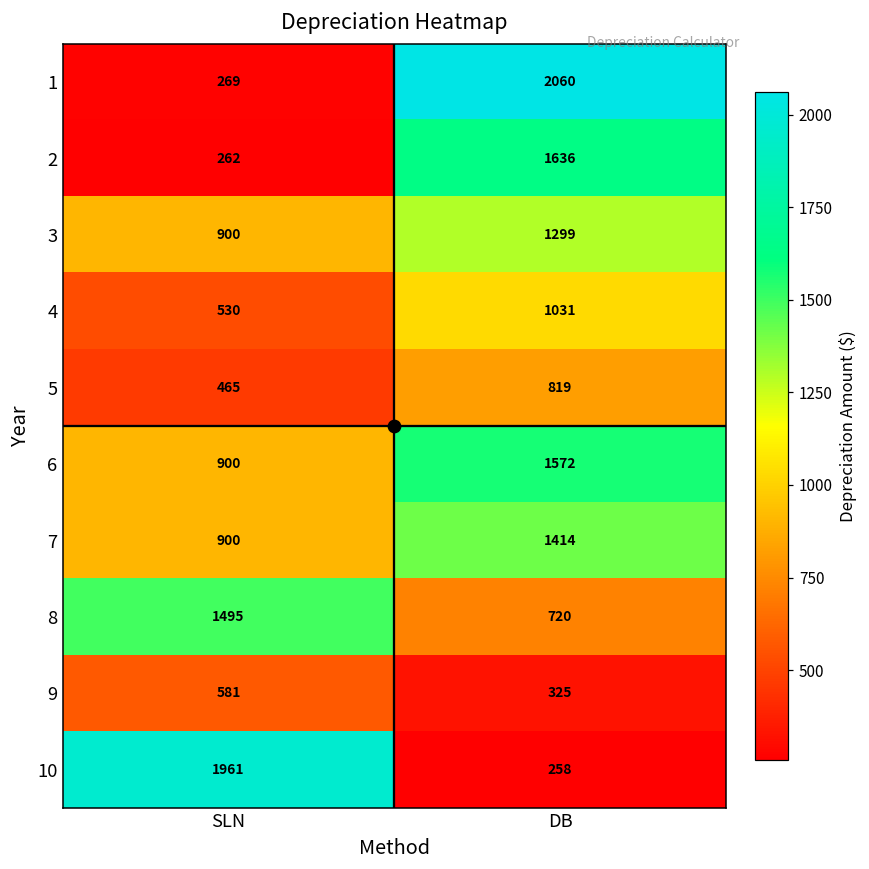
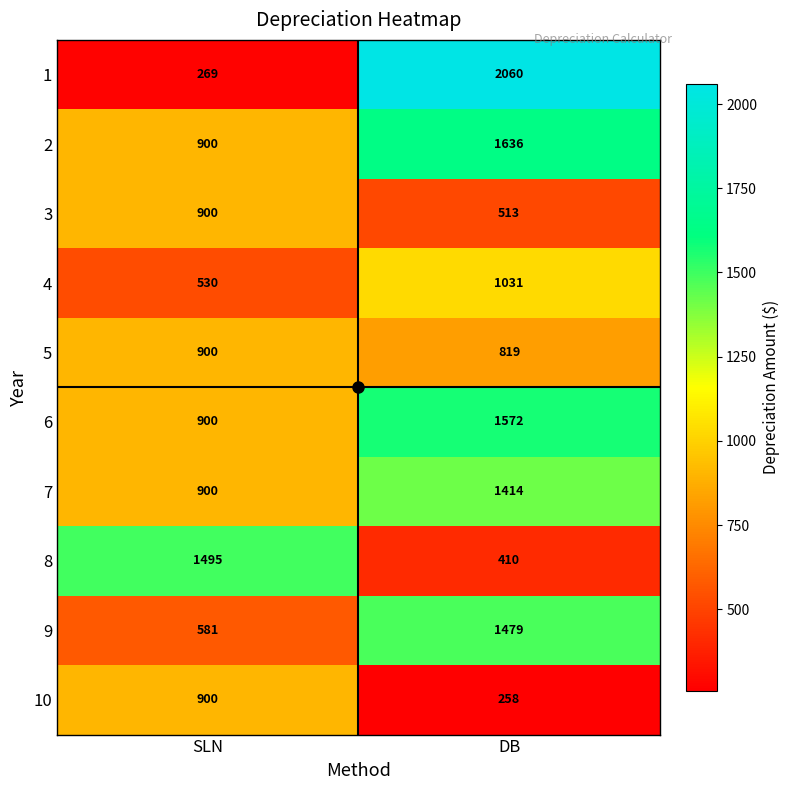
  {
    "1": {
      "SLN": 269,
      "DB": 2060
    },
    "2": {
-     "SLN": 262,
+     "SLN": 900,
      "DB": 1636
    },
    "3": {
      "SLN": 900,
-     "DB": 1299
+     "DB": 513
    },
    "4": {
      "SLN": 530,
      "DB": 1031
    },
    "5": {
-     "SLN": 465,
+     "SLN": 900,
      "DB": 819
    },
    "6": {
      "SLN": 900,
      "DB": 1572
    },
    "7": {
      "SLN": 900,
      "DB": 1414
    },
    "8": {
      "SLN": 1495,
-     "DB": 720
+     "DB": 410
    },
    "9": {
      "SLN": 581,
-     "DB": 325
+     "DB": 1479
    },
    "10": {
-     "SLN": 1961,
+     "SLN": 900,
      "DB": 258
    }
  }
